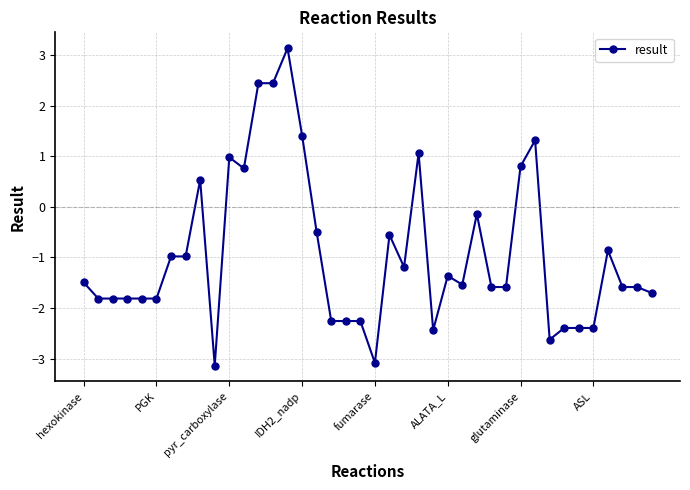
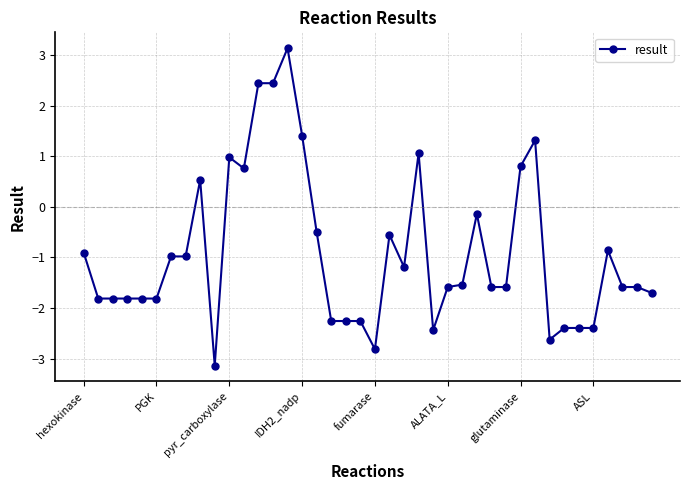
  {
-   "hexokinase": -1.5,
+   "hexokinase": -0.9,
    "PGK": -1.8,
    "pyr_carboxylase": 1.0,
    "IDH2_nadp": 1.4,
-   "fumarase": -3.1,
-   "ALATA_L": -1.4,
+   "fumarase": -2.8,
+   "ALATA_L": -1.6,
    "glutaminase": 0.8,
    "ASL": -2.4
  }
